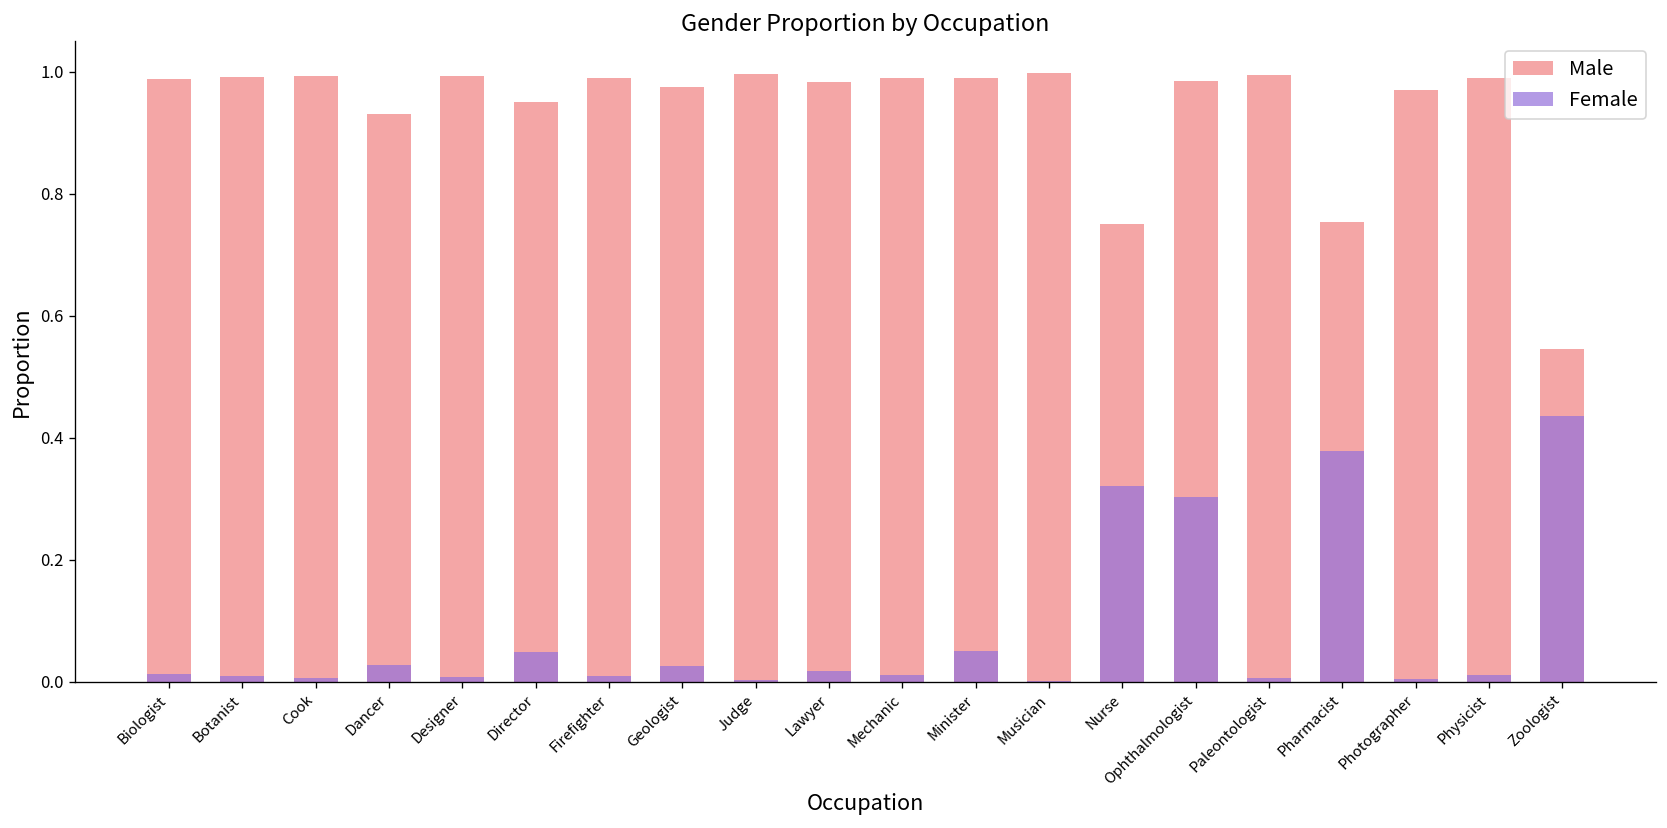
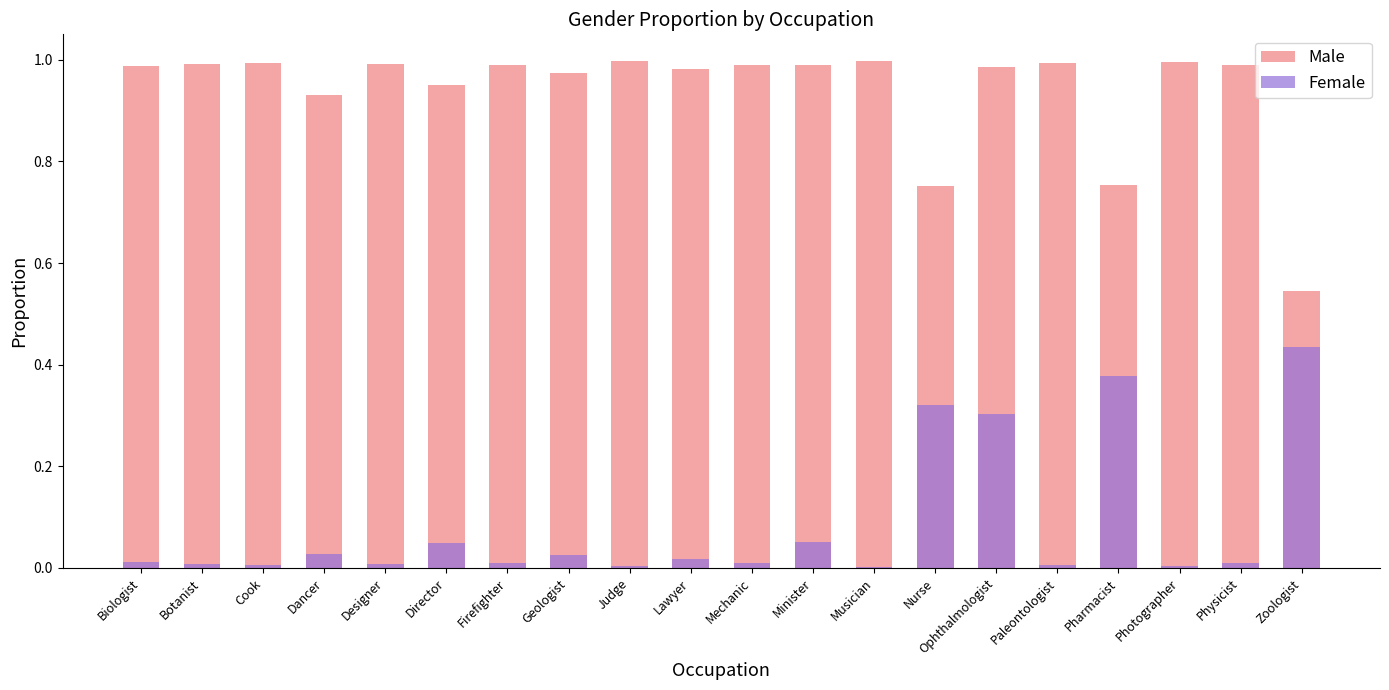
  {
    "Male": {
      "Biologist": 0.99,
      "Botanist": 0.99,
      "Cook": 0.99,
      "Dancer": 0.93,
      "Designer": 0.99,
      "Director": 0.95,
      "Firefighter": 0.99,
      "Geologist": 0.97,
      "Judge": 1.00,
      "Lawyer": 0.98,
      "Mechanic": 0.99,
      "Minister": 0.99,
      "Musician": 1.00,
      "Nurse": 0.75,
      "Ophthalmologist": 0.99,
      "Paleontologist": 0.99,
      "Pharmacist": 0.75,
-     "Photographer": 0.97,
+     "Photographer": 0.99,
      "Physicist": 0.99,
      "Zoologist": 0.55
    }
  }
